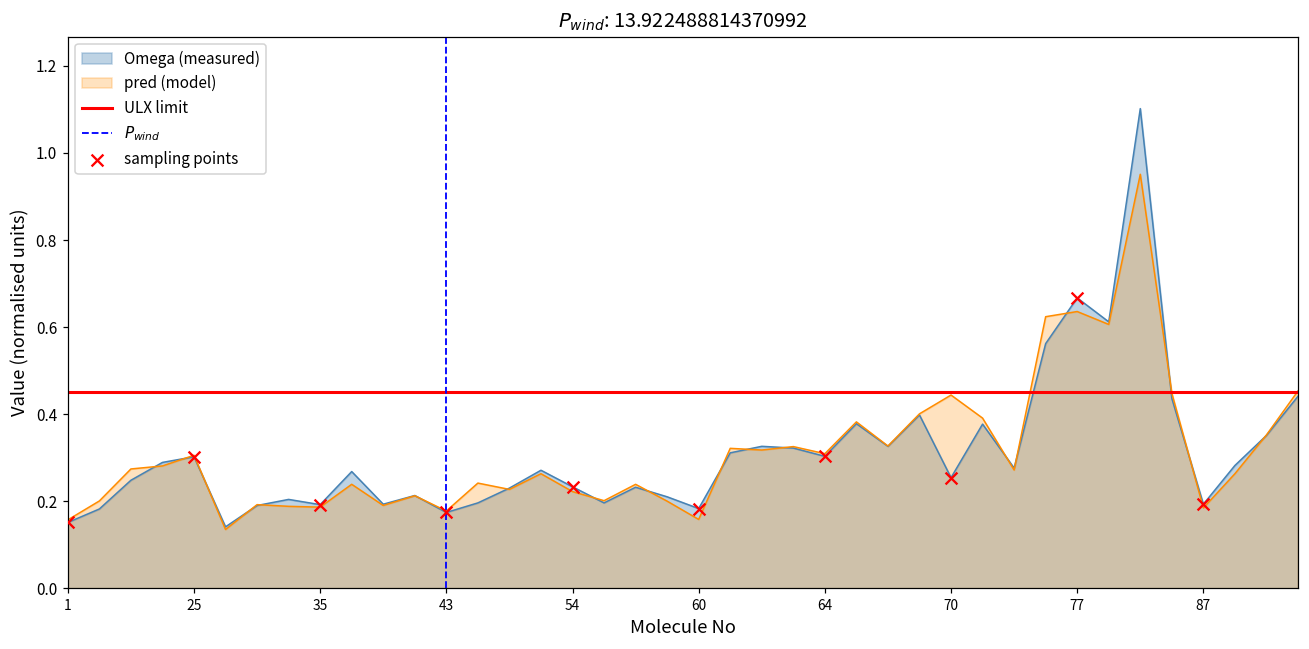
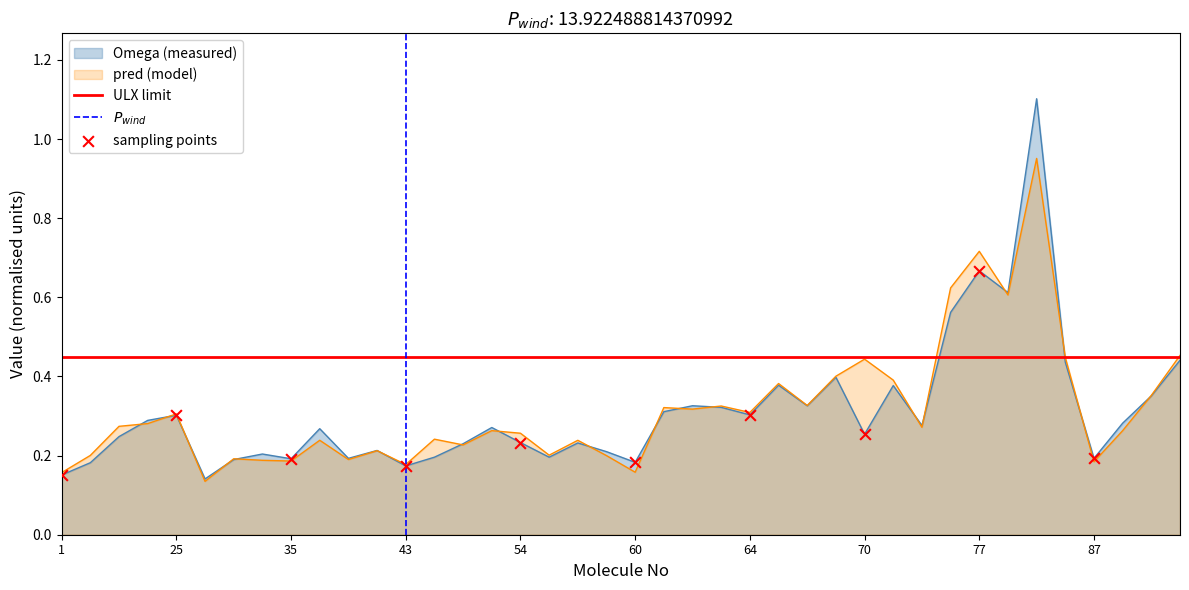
  {
    "pred (model)": {
-     "54": 0.22,
+     "54": 0.26,
      "60": 0.16,
      "70": 0.44,
-     "77": 0.64,
+     "77": 0.72,
      "87": 0.18
    }
  }
